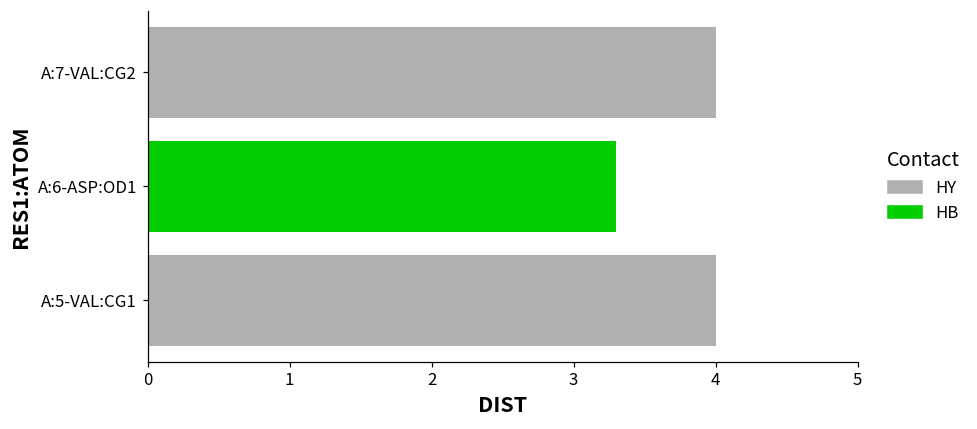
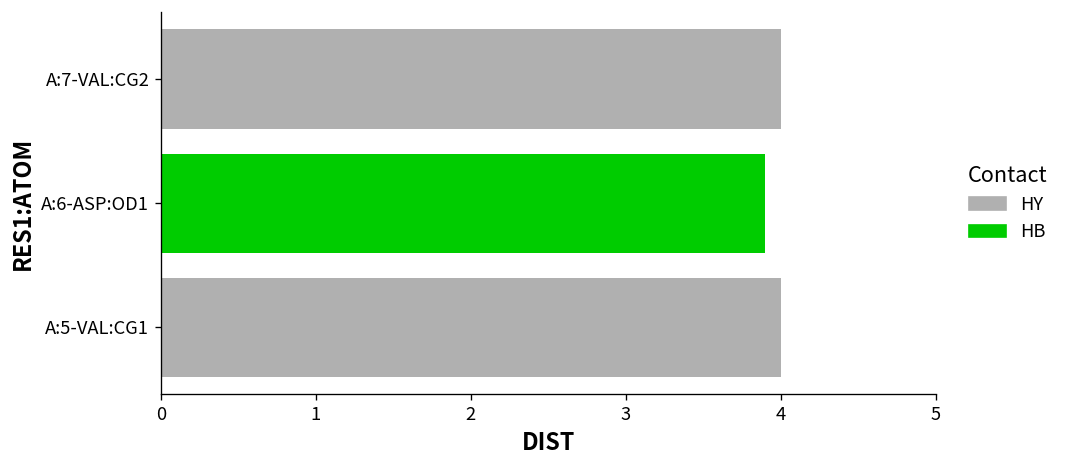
  {
    "A:7-VAL:CG2": 4.0,
-   "A:6-ASP:OD1": 3.3,
+   "A:6-ASP:OD1": 3.9,
    "A:5-VAL:CG1": 4.0
  }
